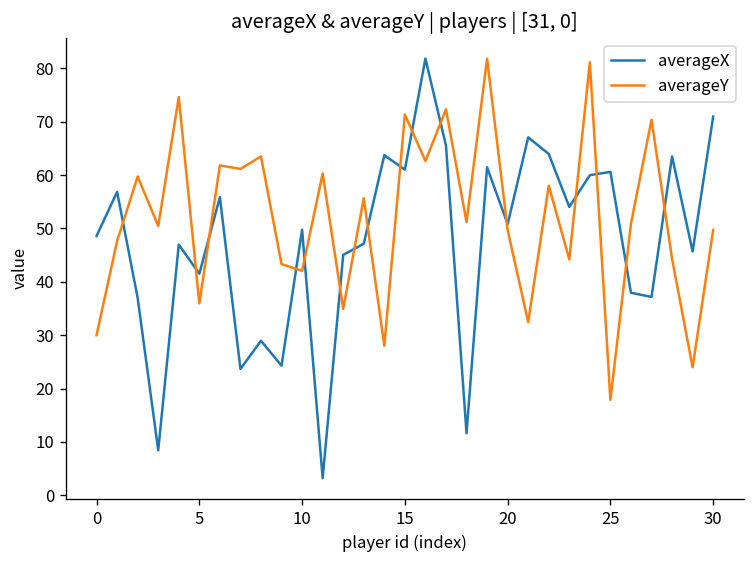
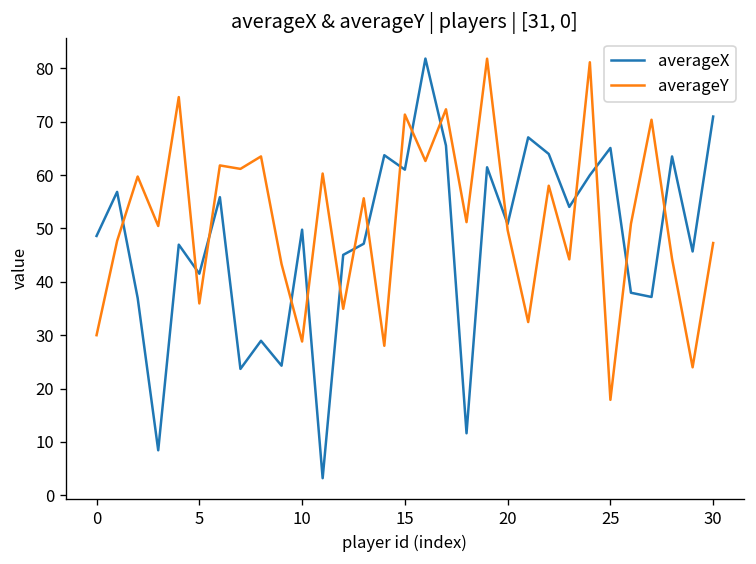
  {
    "averageX": {
      "0": 49,
      "5": 42,
      "10": 50,
      "15": 61,
      "20": 51,
-     "25": 61,
+     "25": 65,
      "30": 71
    },
    "averageY": {
      "0": 30,
      "5": 36,
-     "10": 42,
+     "10": 29,
      "15": 71,
      "20": 50,
      "25": 18,
-     "30": 50
+     "30": 47
    }
  }
